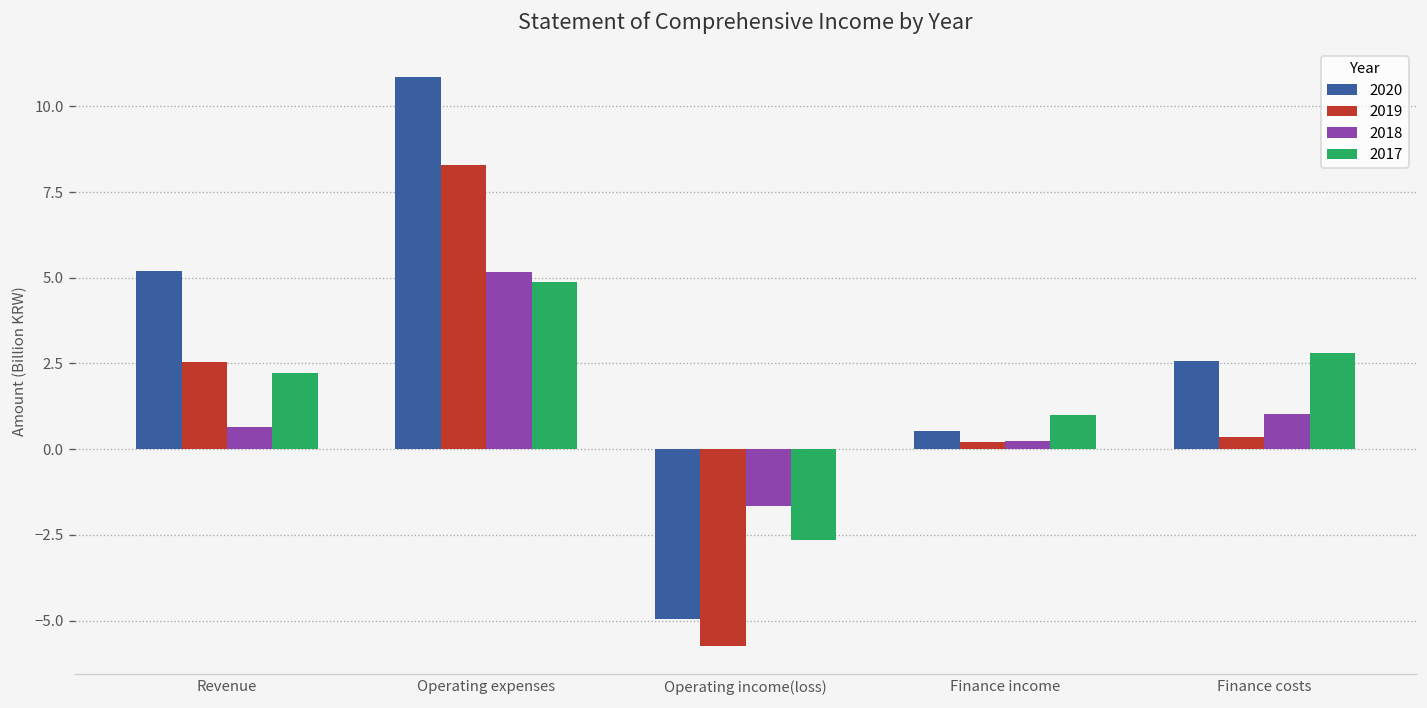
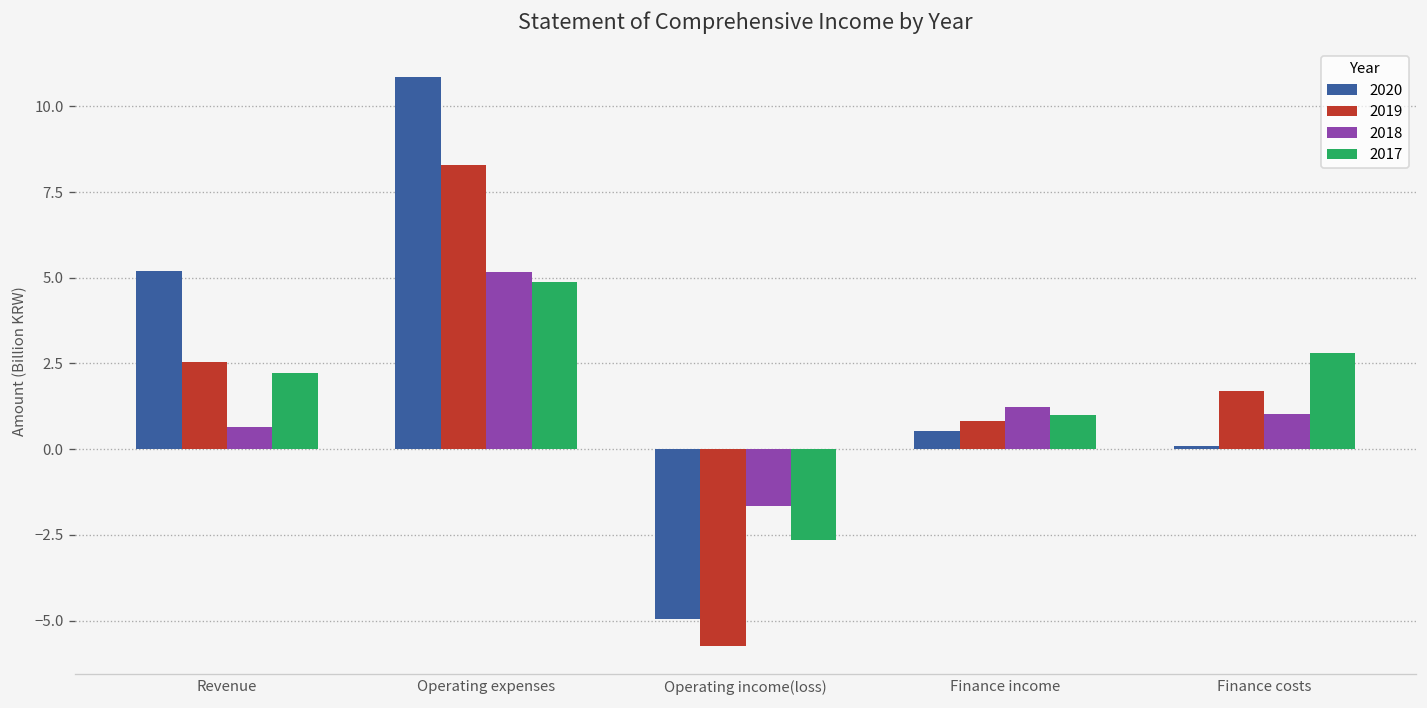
  {
    "2020": {
      "Revenue": 5.2,
      "Operating expenses": 10.8,
      "Operating income(loss)": -5.0,
      "Finance income": 0.5,
-     "Finance costs": 2.6
+     "Finance costs": 0.1
    },
    "2019": {
      "Revenue": 2.5,
      "Operating expenses": 8.3,
      "Operating income(loss)": -5.7,
-     "Finance income": 0.2,
-     "Finance costs": 0.3
+     "Finance income": 0.8,
+     "Finance costs": 1.7
    },
    "2018": {
      "Revenue": 0.6,
      "Operating expenses": 5.2,
      "Operating income(loss)": -1.7,
-     "Finance income": 0.2,
+     "Finance income": 1.2,
      "Finance costs": 1.0
    },
    "2017": {
      "Revenue": 2.2,
      "Operating expenses": 4.9,
      "Operating income(loss)": -2.6,
      "Finance income": 1.0,
      "Finance costs": 2.8
    }
  }
